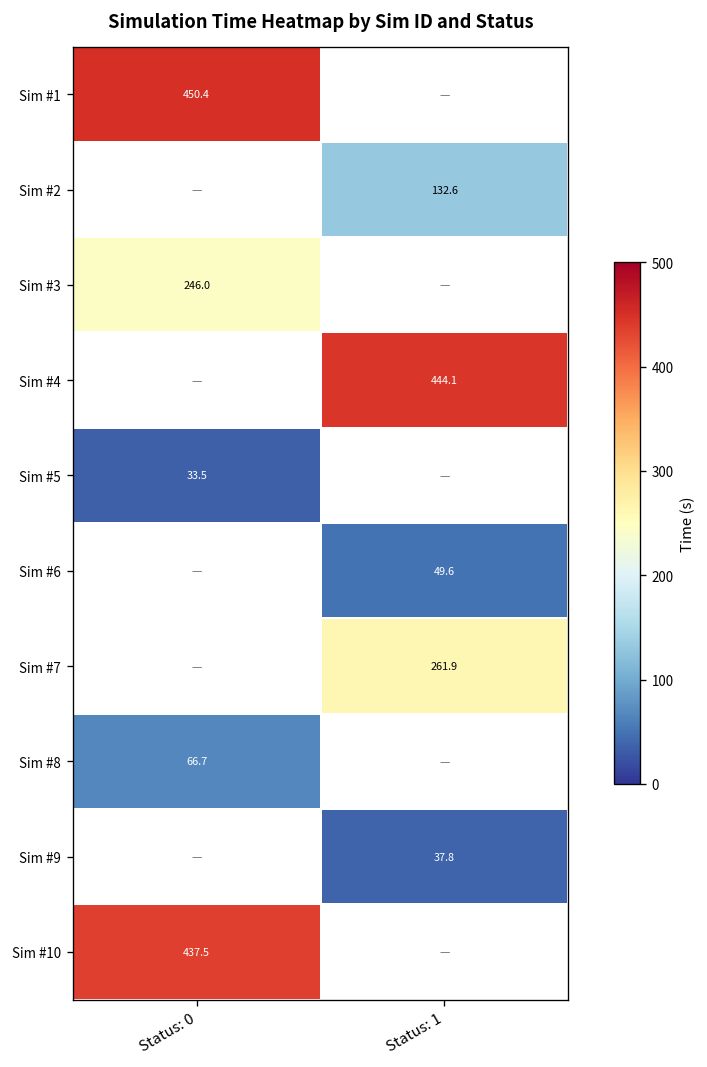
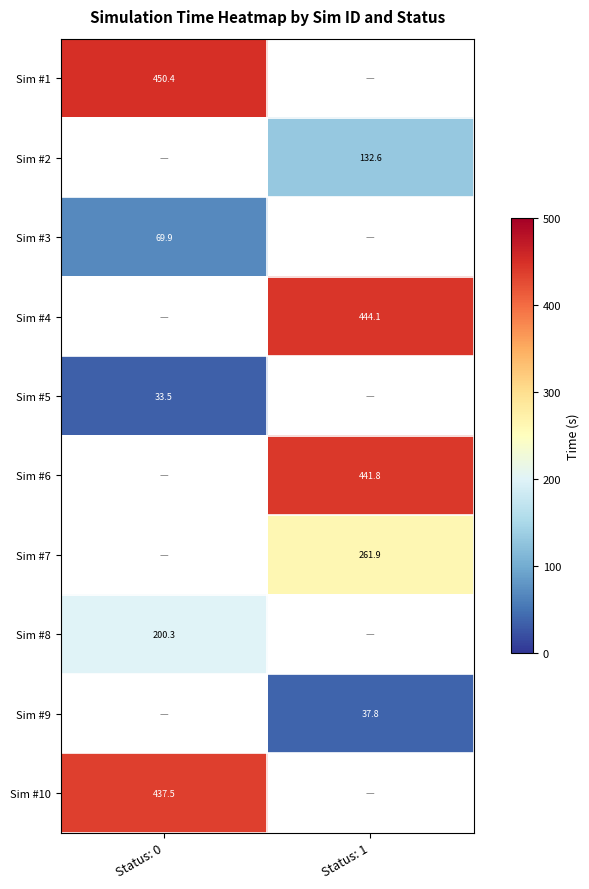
  {
    "Sim #1": {
      "Status: 0": 450.4
    },
    "Sim #2": {
      "Status: 1": 132.6
    },
    "Sim #3": {
-     "Status: 0": 246.0
+     "Status: 0": 69.9
    },
    "Sim #4": {
      "Status: 1": 444.1
    },
    "Sim #5": {
      "Status: 0": 33.5
    },
    "Sim #6": {
-     "Status: 1": 49.6
+     "Status: 1": 441.8
    },
    "Sim #7": {
      "Status: 1": 261.9
    },
    "Sim #8": {
-     "Status: 0": 66.7
+     "Status: 0": 200.3
    },
    "Sim #9": {
      "Status: 1": 37.8
    },
    "Sim #10": {
      "Status: 0": 437.5
    }
  }
